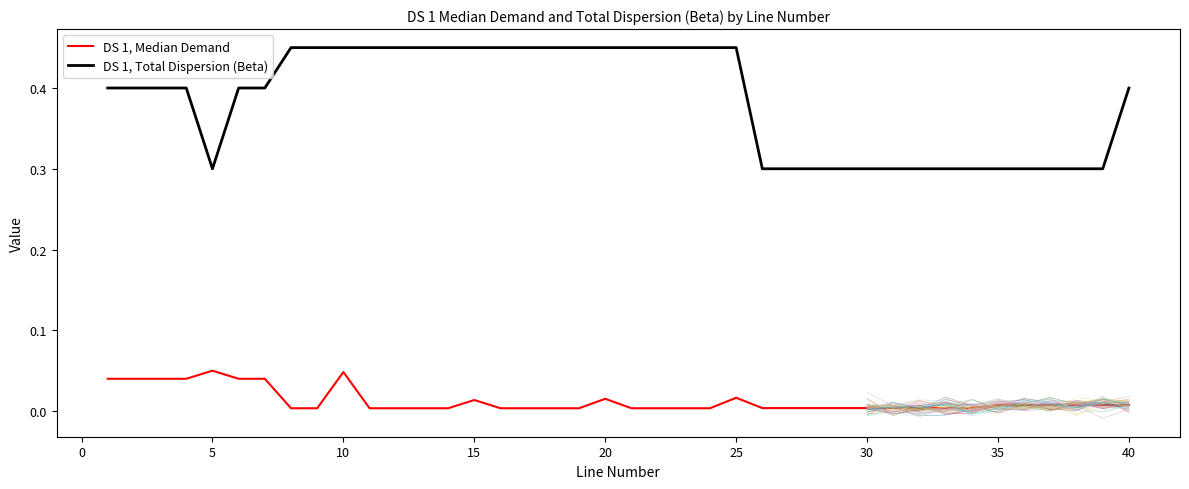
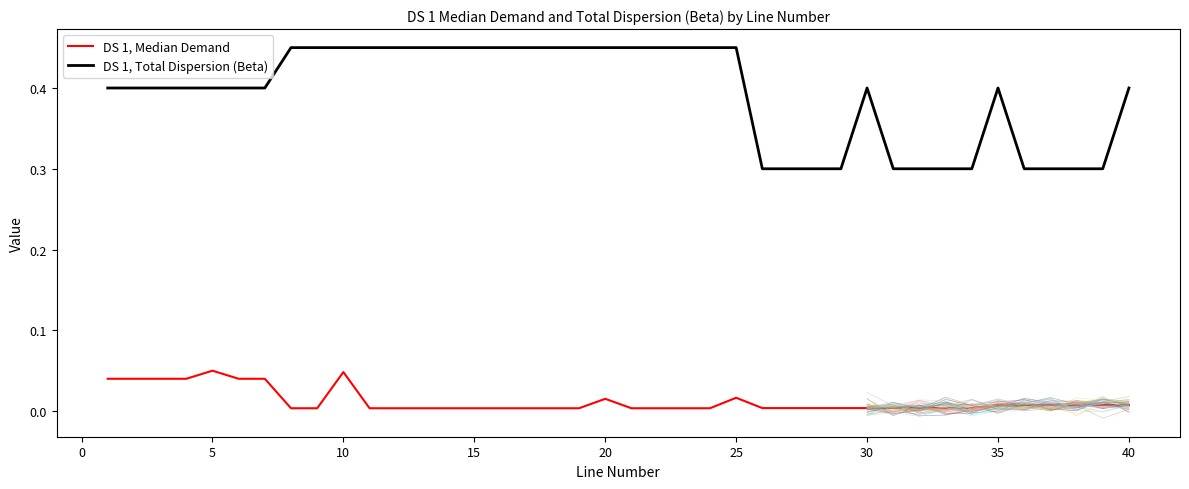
  {
    "DS 1, Median Demand": {
      "5": 0.05,
      "10": 0.05,
-     "15": 0.01,
+     "15": 0.00,
      "20": 0.02,
      "25": 0.02
    },
    "DS 1, Total Dispersion (Beta)": {
-     "5": 0.3,
+     "5": 0.4,
      "10": 0.45,
      "15": 0.45,
      "20": 0.45,
      "25": 0.45,
-     "30": 0.3,
-     "35": 0.3,
+     "30": 0.4,
+     "35": 0.4,
      "40": 0.4
    }
  }
